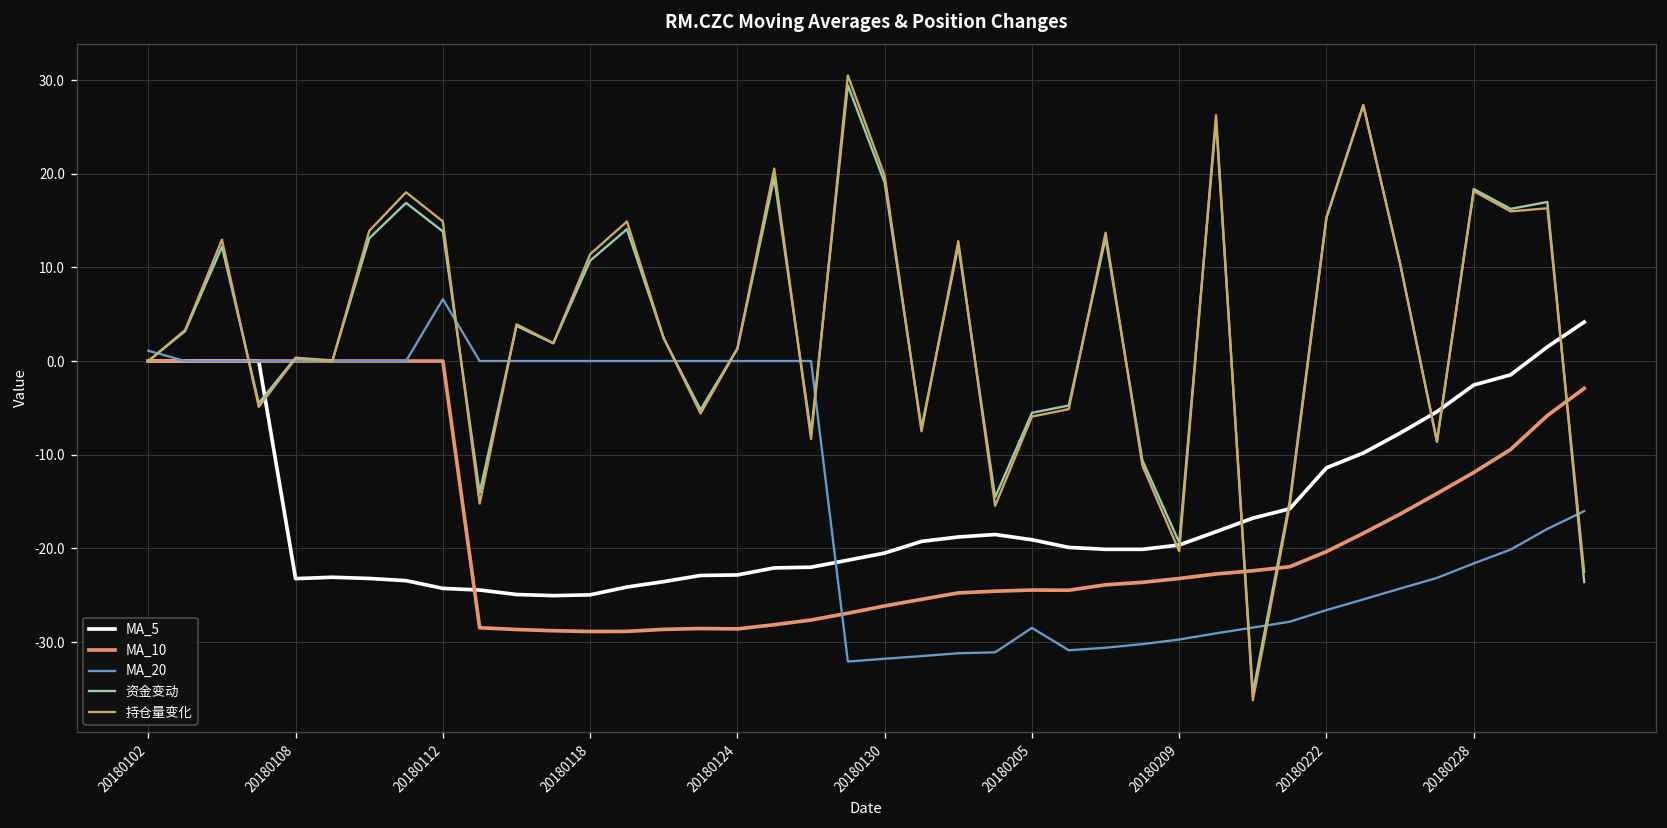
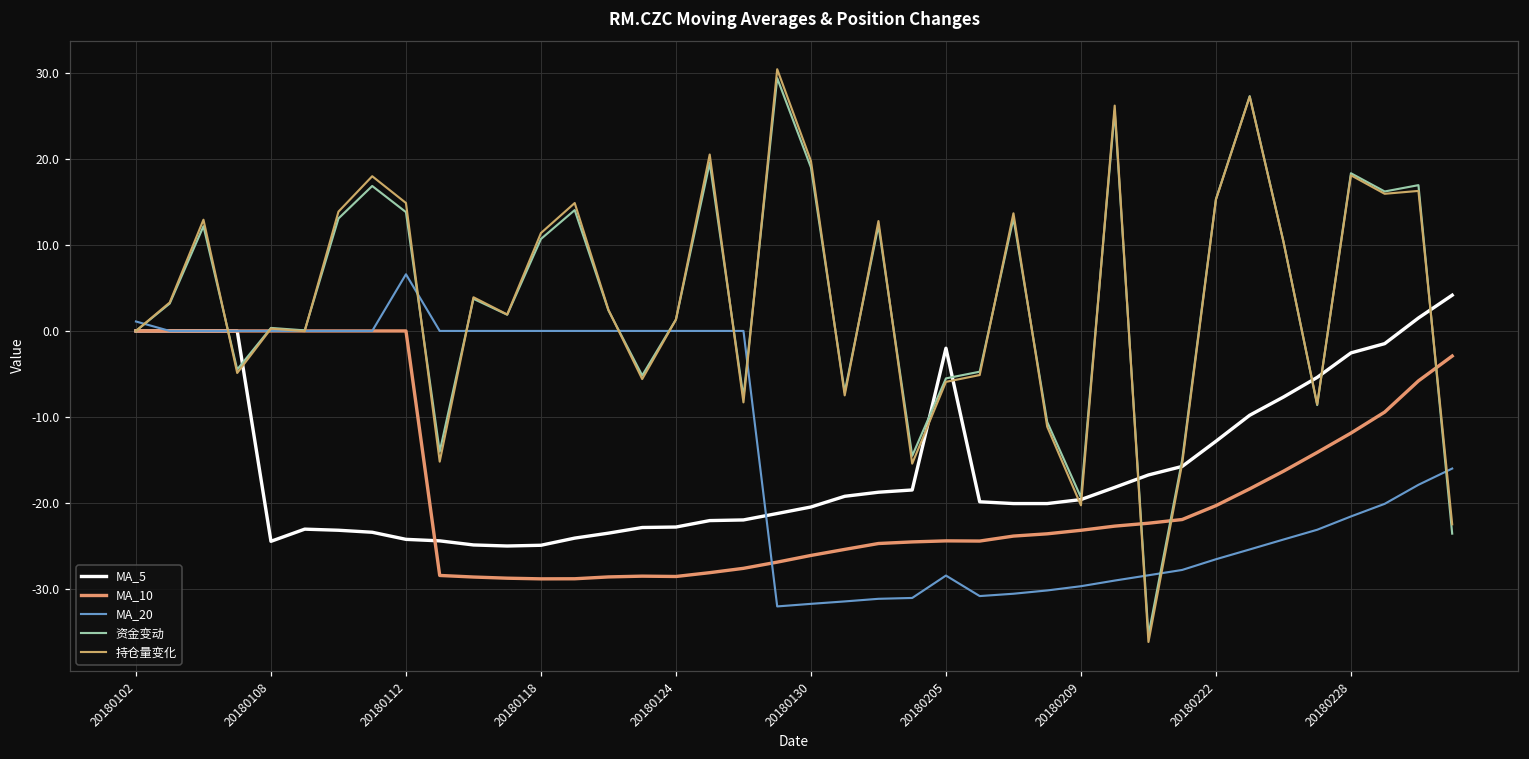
  {
    "MA_5": {
-     "20180108": -23,
+     "20180108": -24,
      "20180112": -24,
      "20180118": -25,
      "20180124": -23,
      "20180130": -21,
-     "20180205": -19,
-     "20180222": -11,
+     "20180205": -2,
+     "20180222": -13,
      "20180228": -3
    },
    "MA_20": {
      "20180102": 1,
      "20180112": 7,
      "20180118": 0,
      "20180124": 0,
      "20180130": -32,
      "20180205": -28,
      "20180209": -30,
      "20180222": -27,
      "20180228": -22
    },
    "资金变动": {
      "20180112": 14,
      "20180118": 11,
      "20180130": 19,
      "20180205": -6
    }
  }
